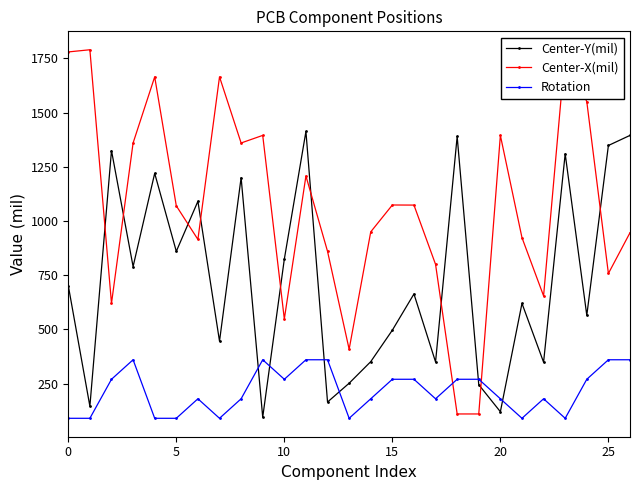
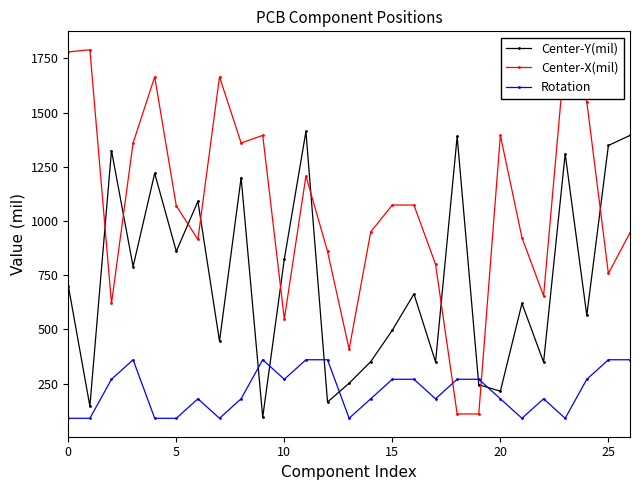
  {
    "Center-Y(mil)": {
      "0": 700,
      "5": 860,
      "10": 820,
      "15": 500,
-     "20": 120,
+     "20": 220,
      "25": 1350
    },
    "Center-X(mil)": {
      "0": 1780,
      "5": 1070,
      "10": 550,
      "15": 1070,
      "20": 1400,
      "25": 760
    },
    "Rotation": {
      "0": 90,
      "5": 90,
      "10": 270,
      "15": 270,
      "20": 180,
      "25": 360
    }
  }
